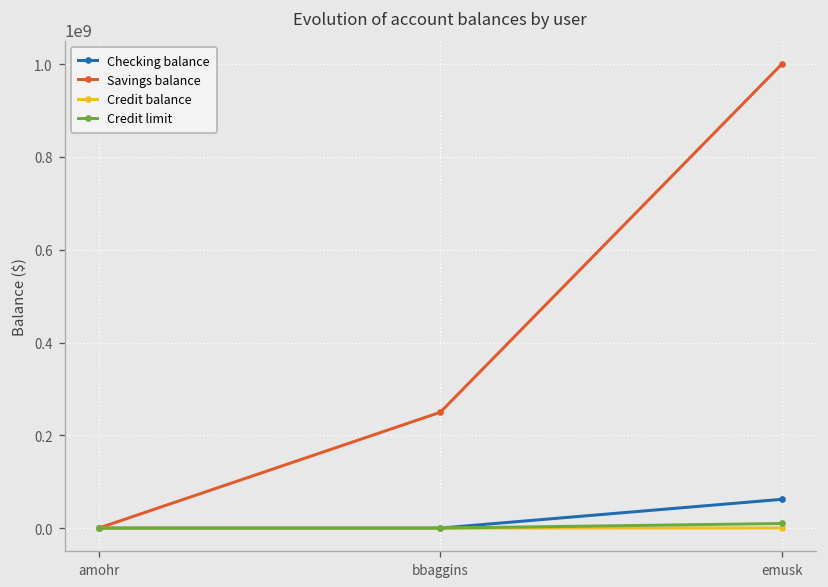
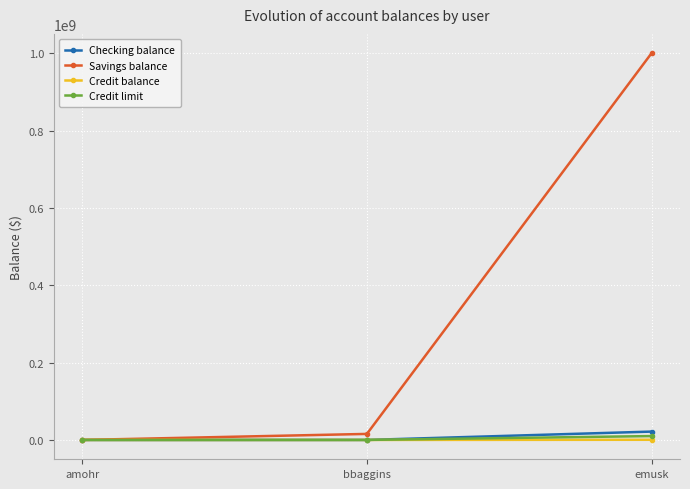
  {
    "Checking balance": {
-     "emusk": 60000000
+     "emusk": 20000000
    },
    "Savings balance": {
-     "bbaggins": 250000000,
+     "bbaggins": 20000000,
      "emusk": 1000000000
    },
    "Credit balance": {
      "emusk": 0
    },
    "Credit limit": {
      "emusk": 10000000
    }
  }
